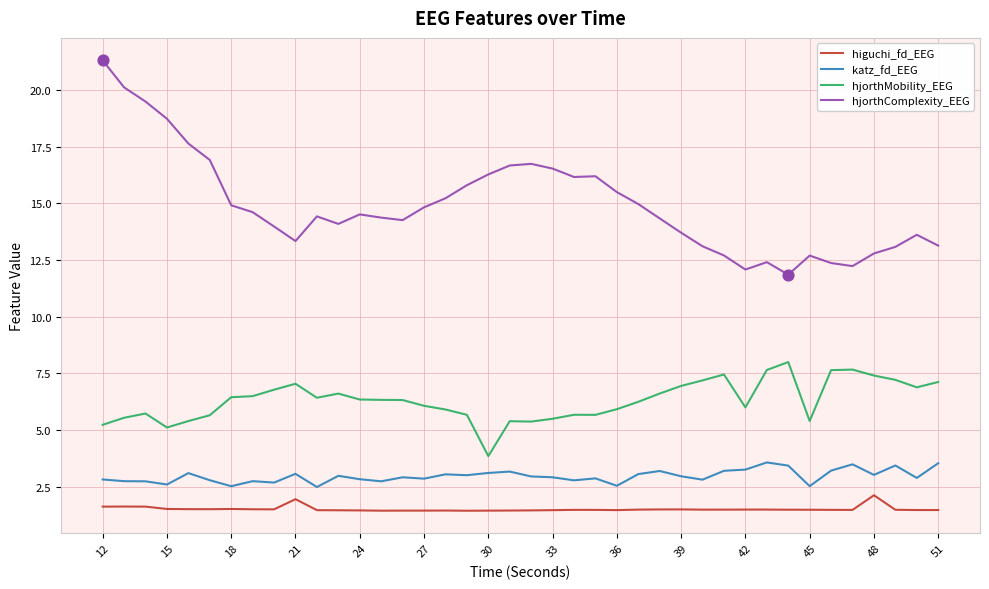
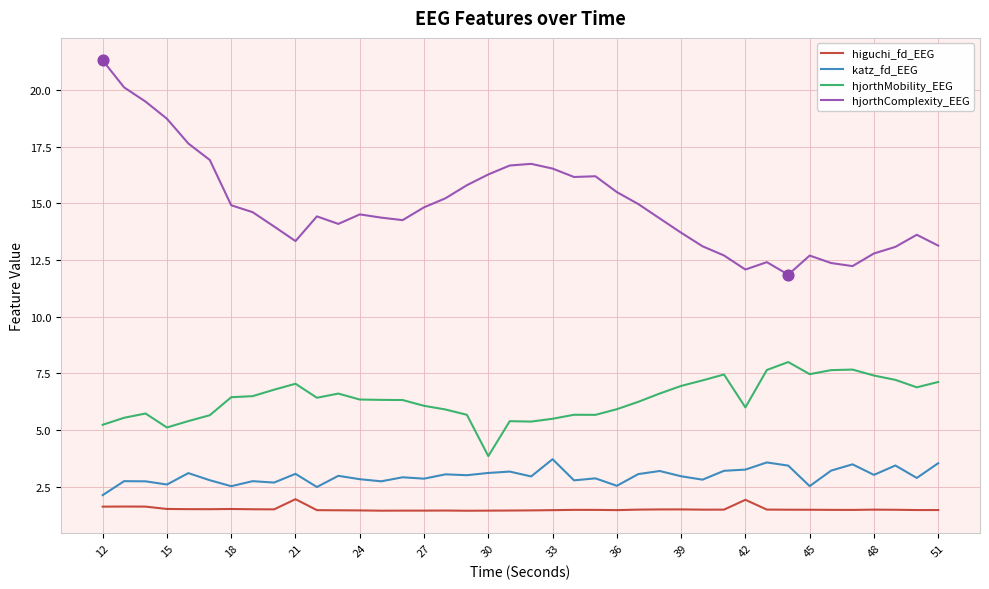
  {
    "higuchi_fd_EEG": {
      "12": 1.6,
      "15": 1.5,
      "18": 1.5,
      "21": 1.9,
      "24": 1.4,
      "27": 1.4,
      "30": 1.4,
      "33": 1.5,
      "36": 1.5,
      "39": 1.5,
-     "42": 1.5,
+     "42": 1.9,
      "45": 1.5,
-     "48": 2.1,
+     "48": 1.5,
      "51": 1.5
    },
    "katz_fd_EEG": {
-     "12": 2.8,
+     "12": 2.1,
      "15": 2.6,
      "18": 2.5,
      "21": 3.1,
      "24": 2.8,
      "27": 2.8,
      "30": 3.1,
-     "33": 2.9,
+     "33": 3.7,
      "36": 2.5,
      "39": 3.0,
      "42": 3.2,
      "45": 2.5,
      "48": 3.0,
      "51": 3.5
    },
    "hjorthMobility_EEG": {
      "12": 5.2,
      "15": 5.1,
      "18": 6.4,
      "21": 7.0,
      "24": 6.3,
      "27": 6.1,
      "30": 3.8,
      "33": 5.5,
      "36": 5.9,
      "39": 6.9,
      "42": 6.0,
-     "45": 5.4,
+     "45": 7.5,
      "48": 7.4,
      "51": 7.1
    }
  }
